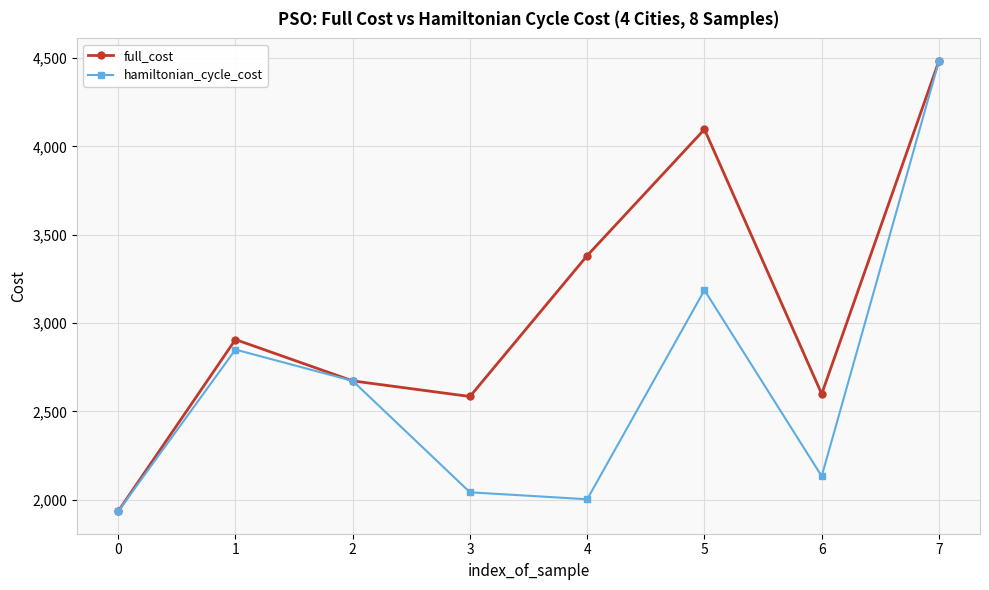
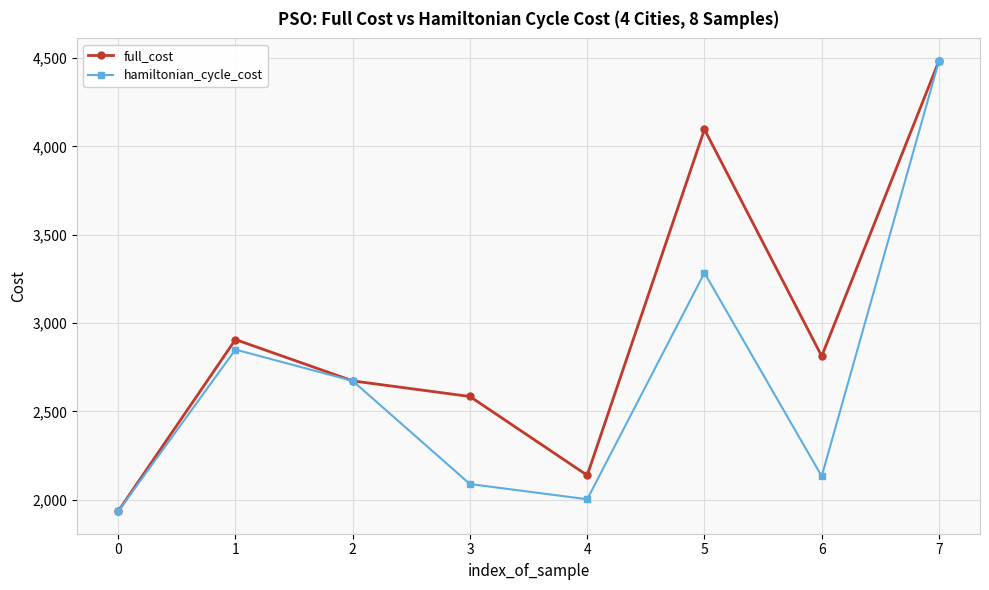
  {
    "full_cost": {
      "1": "2,910",
      "3": "2,580",
-     "4": "3,380",
+     "4": "2,140",
      "5": "4,100",
-     "6": "2,600"
+     "6": "2,810"
    },
    "hamiltonian_cycle_cost": {
      "1": "2,850",
-     "3": "2,040",
+     "3": "2,090",
      "4": "2,000",
-     "5": "3,190",
+     "5": "3,280",
      "6": "2,130"
    }
  }
